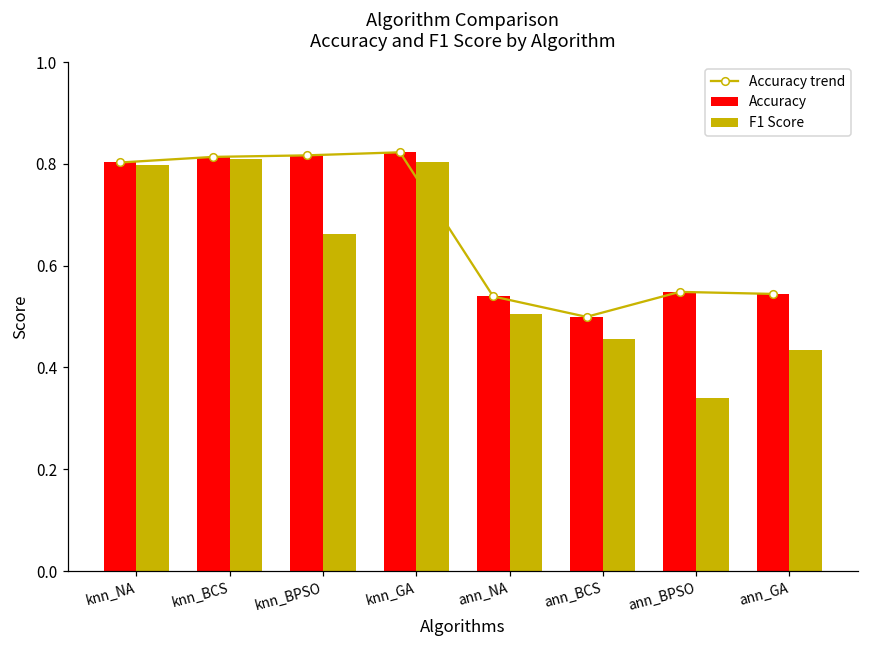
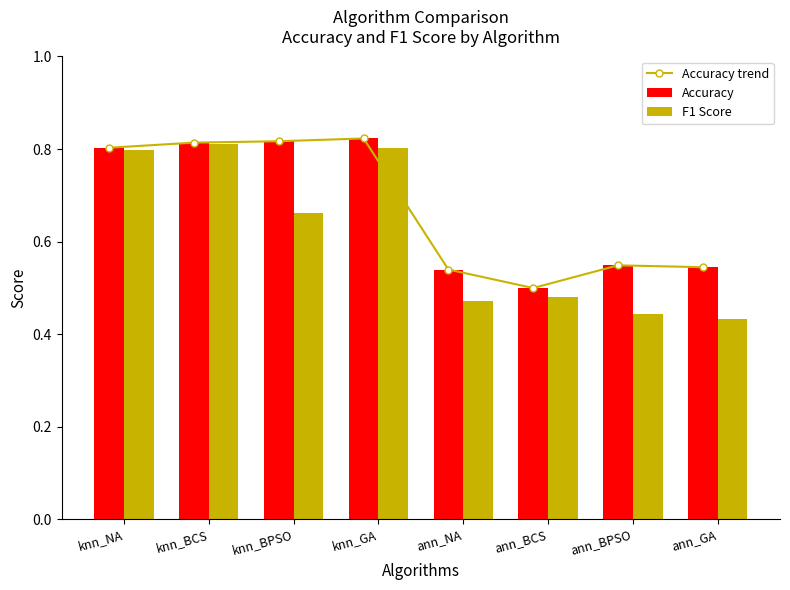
  {
    "Accuracy": {
      "knn_NA": 0.80,
      "knn_BCS": 0.81,
      "knn_BPSO": 0.82,
      "knn_GA": 0.82,
      "ann_NA": 0.54,
      "ann_BCS": 0.50,
      "ann_BPSO": 0.55,
      "ann_GA": 0.54
    },
    "F1 Score": {
      "knn_NA": 0.80,
      "knn_BCS": 0.81,
      "knn_BPSO": 0.66,
      "knn_GA": 0.80,
-     "ann_NA": 0.50,
-     "ann_BCS": 0.46,
-     "ann_BPSO": 0.34,
+     "ann_NA": 0.47,
+     "ann_BCS": 0.48,
+     "ann_BPSO": 0.44,
      "ann_GA": 0.43
    }
  }
